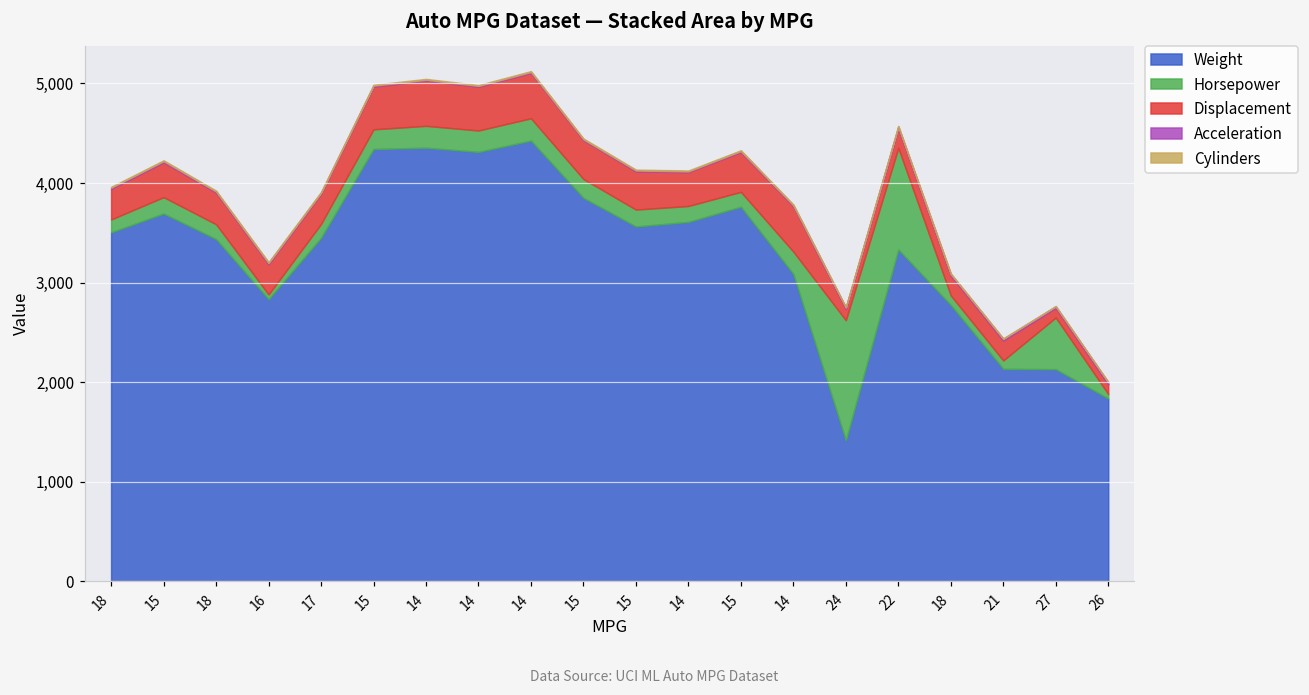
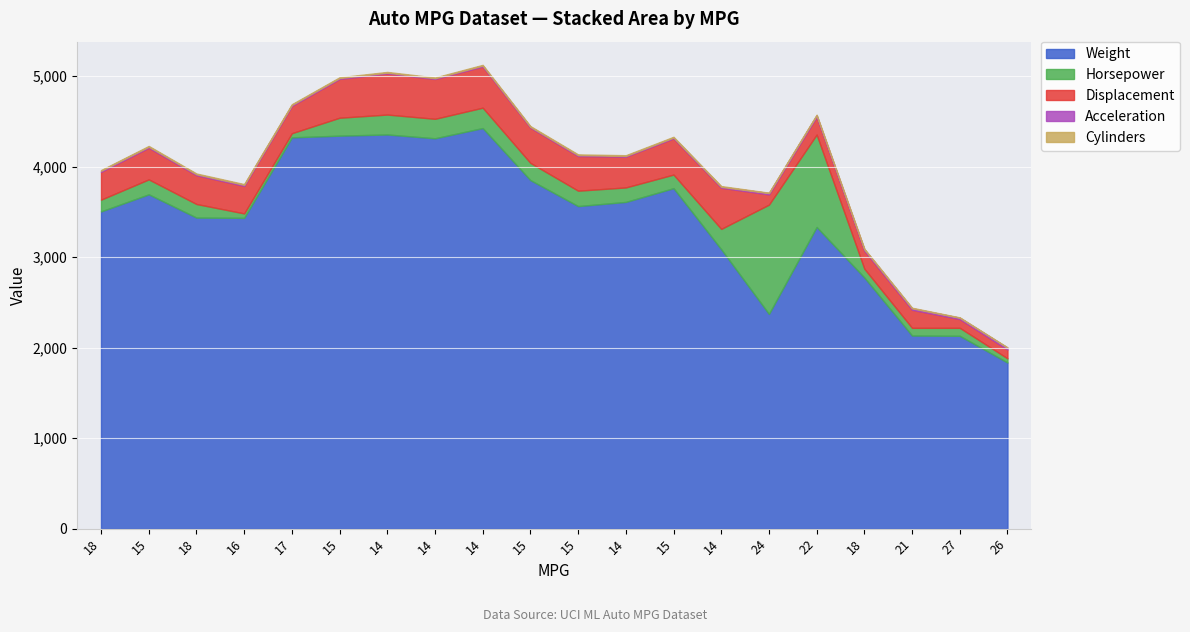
  {
    "Weight": {
-     "16": "2,800",
-     "17": "3,400",
-     "24": "1,400",
+     "16": "3,400",
+     "17": "4,300",
+     "24": "2,400",
      "22": "3,300",
      "21": "2,100",
      "27": "2,100",
      "26": "1,800"
    },
    "Horsepower": {
      "16": "0",
-     "17": "100",
+     "17": "0",
      "24": "1,200",
      "22": "1,000",
      "21": "100",
-     "27": "500",
+     "27": "100",
      "26": "0"
    }
  }
